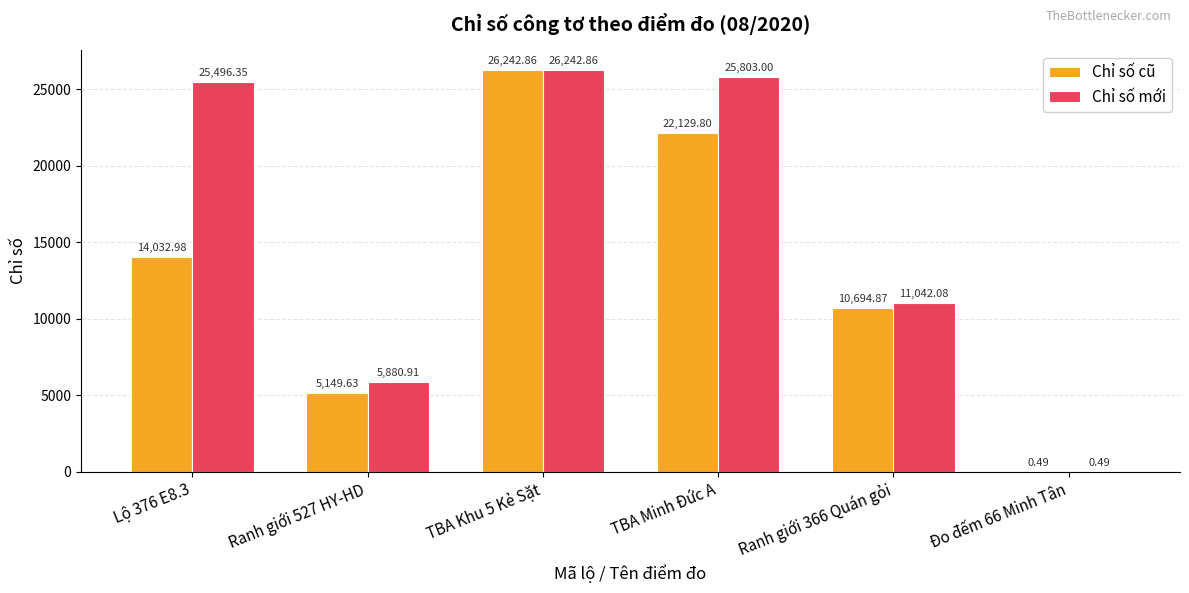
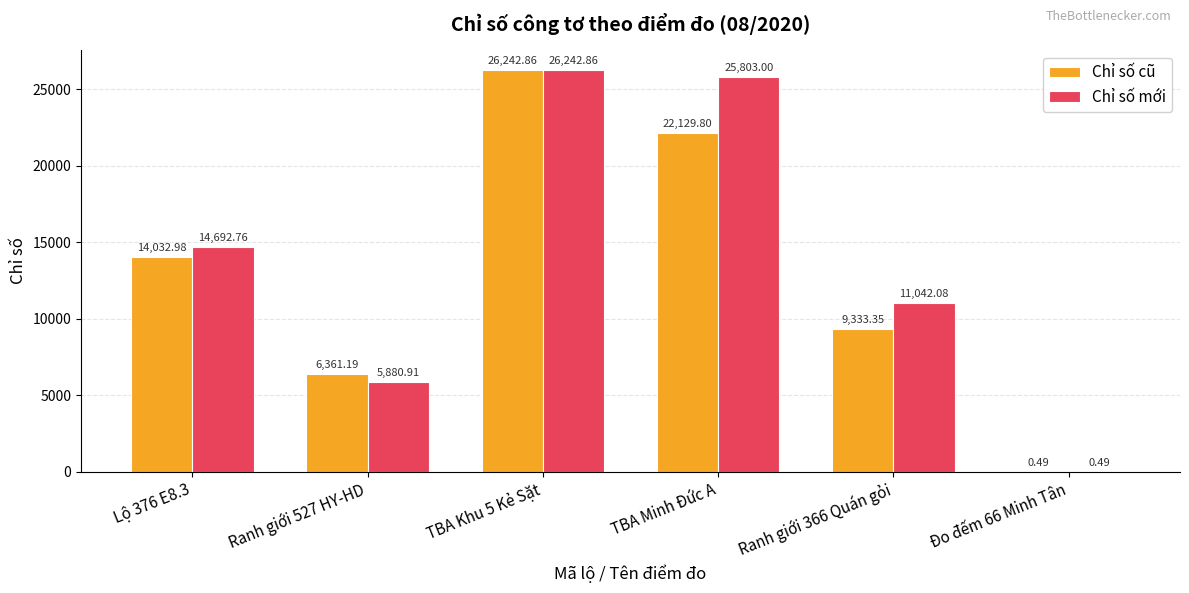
  {
    "Chỉ số cũ": {
      "Lộ 376 E8.3": "14,032.98",
-     "Ranh giới 527 HY-HD": "5,149.63",
+     "Ranh giới 527 HY-HD": "6,361.19",
      "TBA Khu 5 Kẻ Sặt": "26,242.86",
      "TBA Minh Đức A": "22,129.80",
-     "Ranh giới 366 Quán gỏi": "10,694.87",
+     "Ranh giới 366 Quán gỏi": "9,333.35",
      "Đo đếm 66 Minh Tân": "0.49"
    },
    "Chỉ số mới": {
-     "Lộ 376 E8.3": "25,496.35",
+     "Lộ 376 E8.3": "14,692.76",
      "Ranh giới 527 HY-HD": "5,880.91",
      "TBA Khu 5 Kẻ Sặt": "26,242.86",
      "TBA Minh Đức A": "25,803.00",
      "Ranh giới 366 Quán gỏi": "11,042.08",
      "Đo đếm 66 Minh Tân": "0.49"
    }
  }
